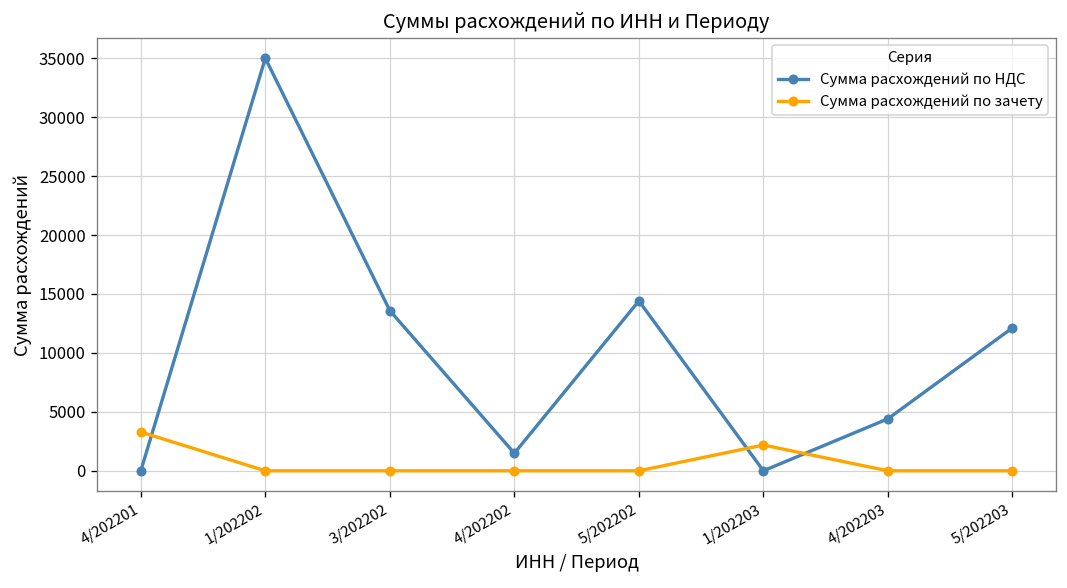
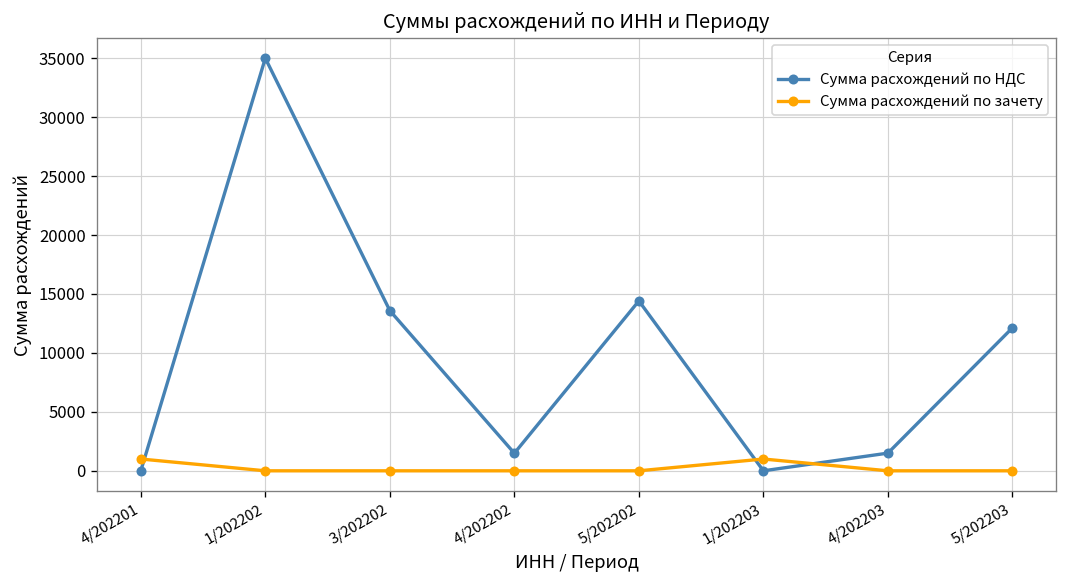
  {
    "Сумма расхождений по НДС": {
      "4/202201": 0,
      "1/202202": 35000,
      "3/202202": 14000,
      "4/202202": 1000,
      "5/202202": 14000,
      "1/202203": 0,
-     "4/202203": 4000,
+     "4/202203": 2000,
      "5/202203": 12000
    },
    "Сумма расхождений по зачету": {
-     "4/202201": 3000,
+     "4/202201": 1000,
      "1/202202": 0,
      "3/202202": 0,
      "4/202202": 0,
      "5/202202": 0,
-     "1/202203": 2000,
+     "1/202203": 1000,
      "4/202203": 0,
      "5/202203": 0
    }
  }
